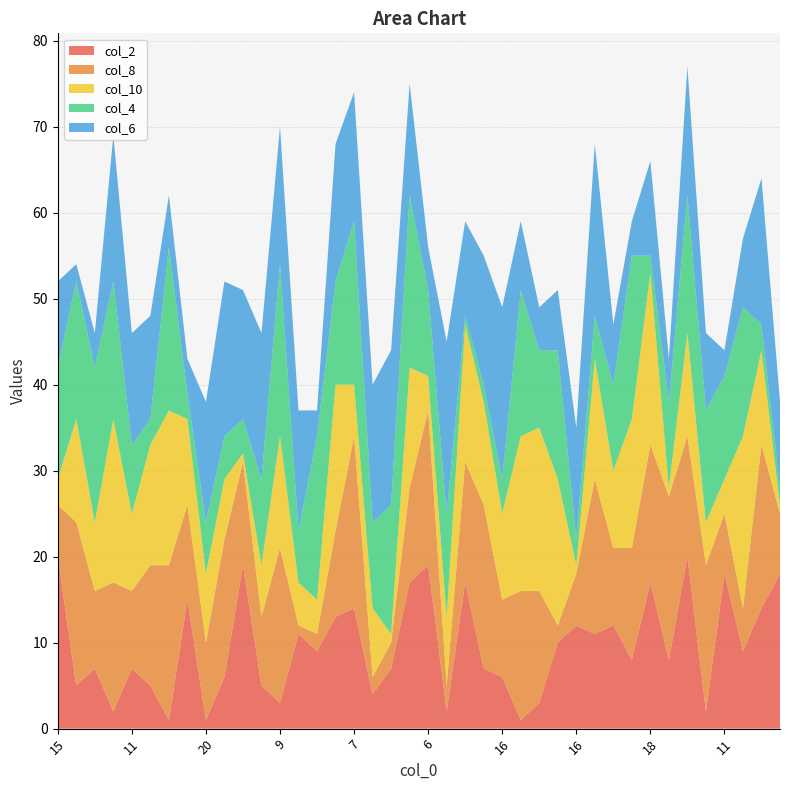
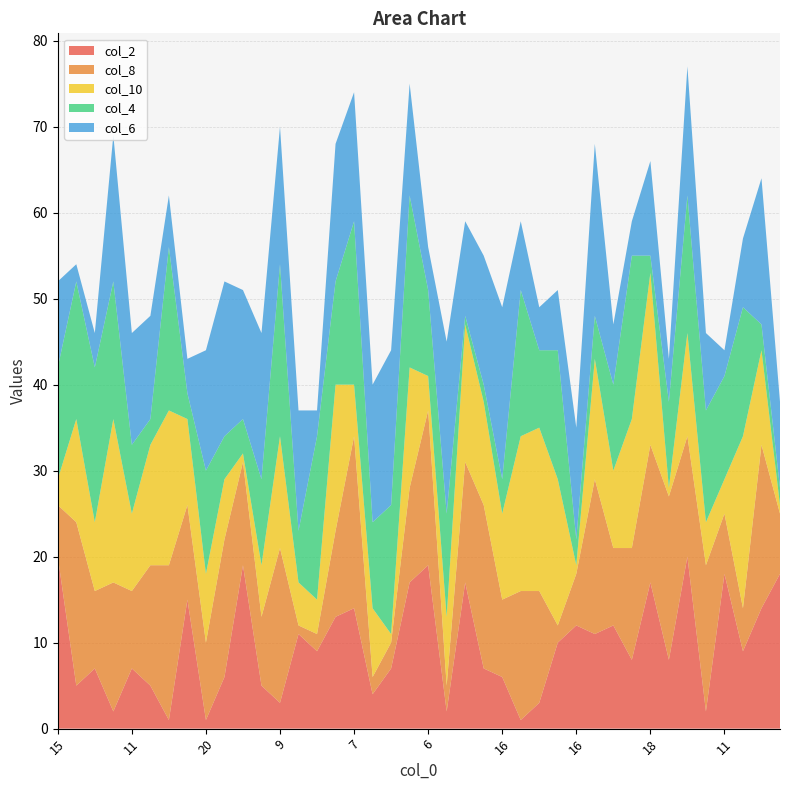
  {
    "col_10": {
      "20": 8
    },
    "col_4": {
-     "20": 6
+     "20": 12
    },
    "col_6": {
      "20": 14
    }
  }
